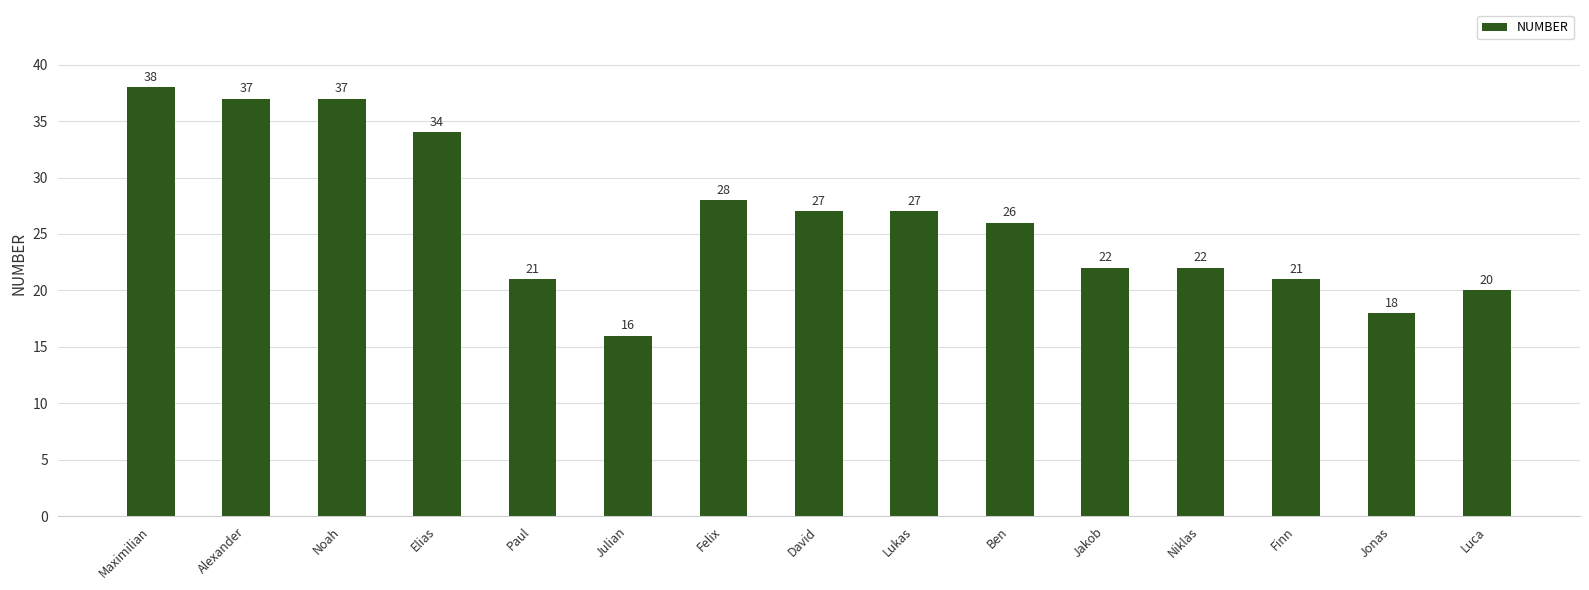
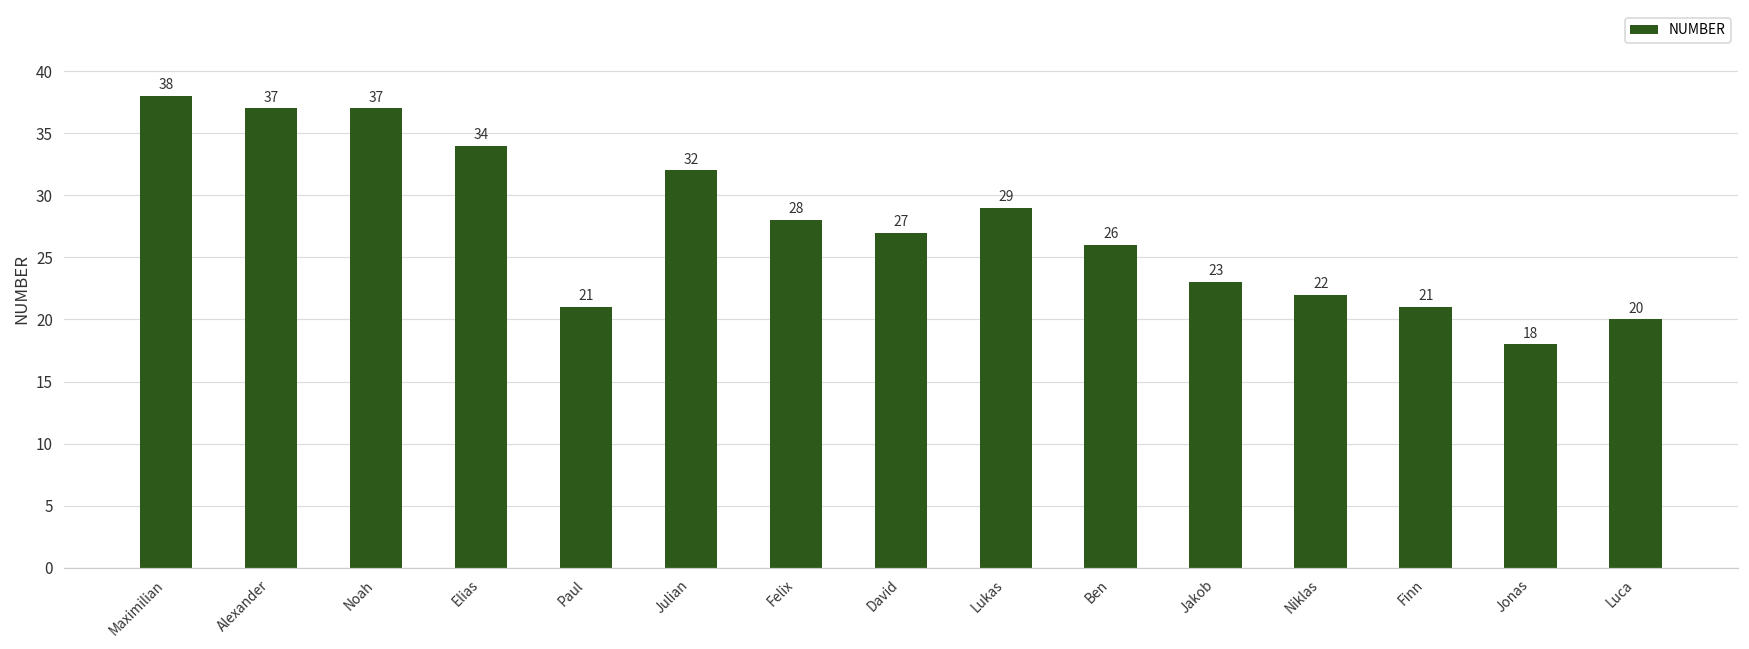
  {
    "Maximilian": 38,
    "Alexander": 37,
    "Noah": 37,
    "Elias": 34,
    "Paul": 21,
-   "Julian": 16,
+   "Julian": 32,
    "Felix": 28,
    "David": 27,
-   "Lukas": 27,
+   "Lukas": 29,
    "Ben": 26,
-   "Jakob": 22,
+   "Jakob": 23,
    "Niklas": 22,
    "Finn": 21,
    "Jonas": 18,
    "Luca": 20
  }
